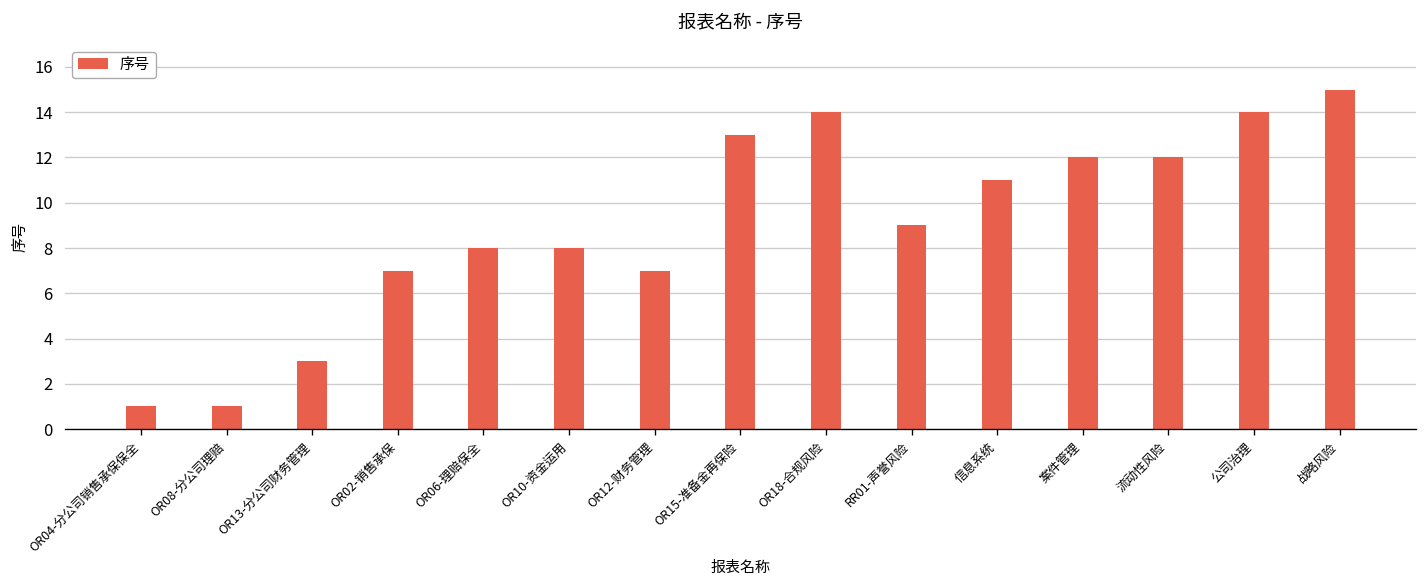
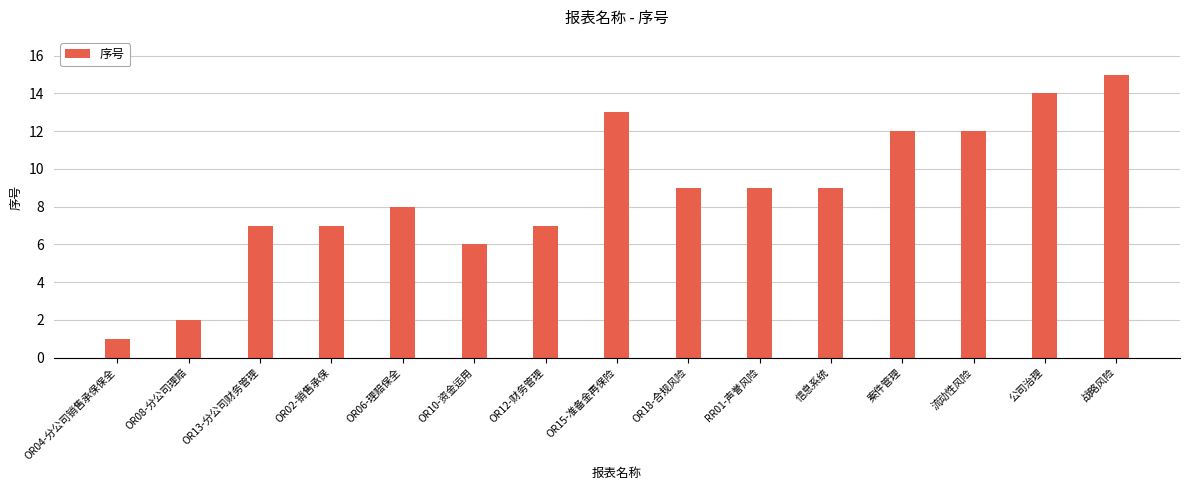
  {
    "OR04-分公司销售承保保全": 1,
-   "OR08-分公司理赔": 1,
-   "OR13-分公司财务管理": 3,
+   "OR08-分公司理赔": 2,
+   "OR13-分公司财务管理": 7,
    "OR02-销售承保": 7,
    "OR06-理赔保全": 8,
-   "OR10-资金运用": 8,
+   "OR10-资金运用": 6,
    "OR12-财务管理": 7,
    "OR15-准备金再保险": 13,
-   "OR18-合规风险": 14,
+   "OR18-合规风险": 9,
    "RR01-声誉风险": 9,
-   "信息系统": 11,
+   "信息系统": 9,
    "案件管理": 12,
    "流动性风险": 12,
    "公司治理": 14,
    "战略风险": 15
  }
